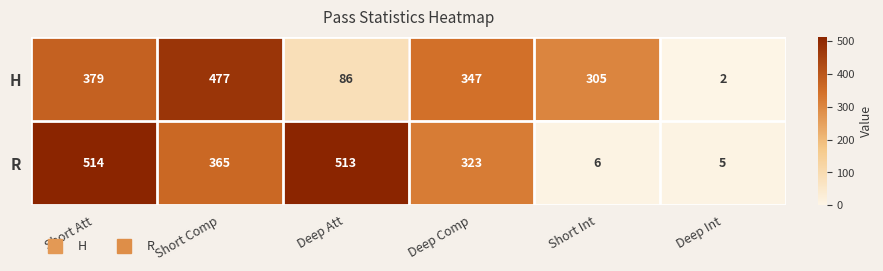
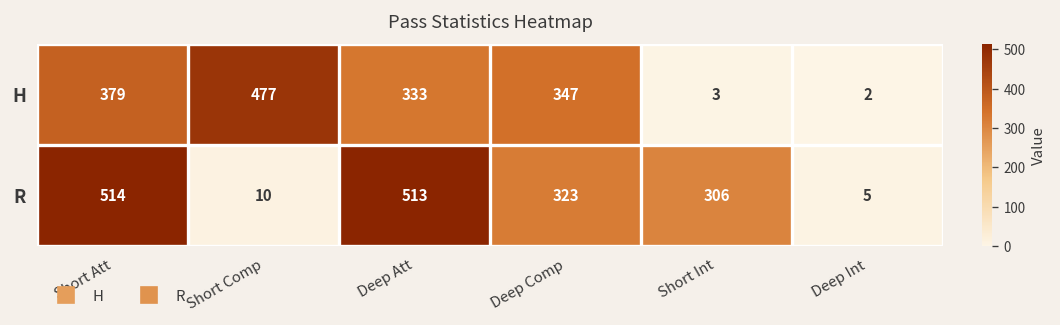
  {
    "H": {
      "Short Att": 379,
      "Short Comp": 477,
-     "Deep Att": 86,
+     "Deep Att": 333,
      "Deep Comp": 347,
-     "Short Int": 305,
+     "Short Int": 3,
      "Deep Int": 2
    },
    "R": {
      "Short Att": 514,
-     "Short Comp": 365,
+     "Short Comp": 10,
      "Deep Att": 513,
      "Deep Comp": 323,
-     "Short Int": 6,
+     "Short Int": 306,
      "Deep Int": 5
    }
  }
